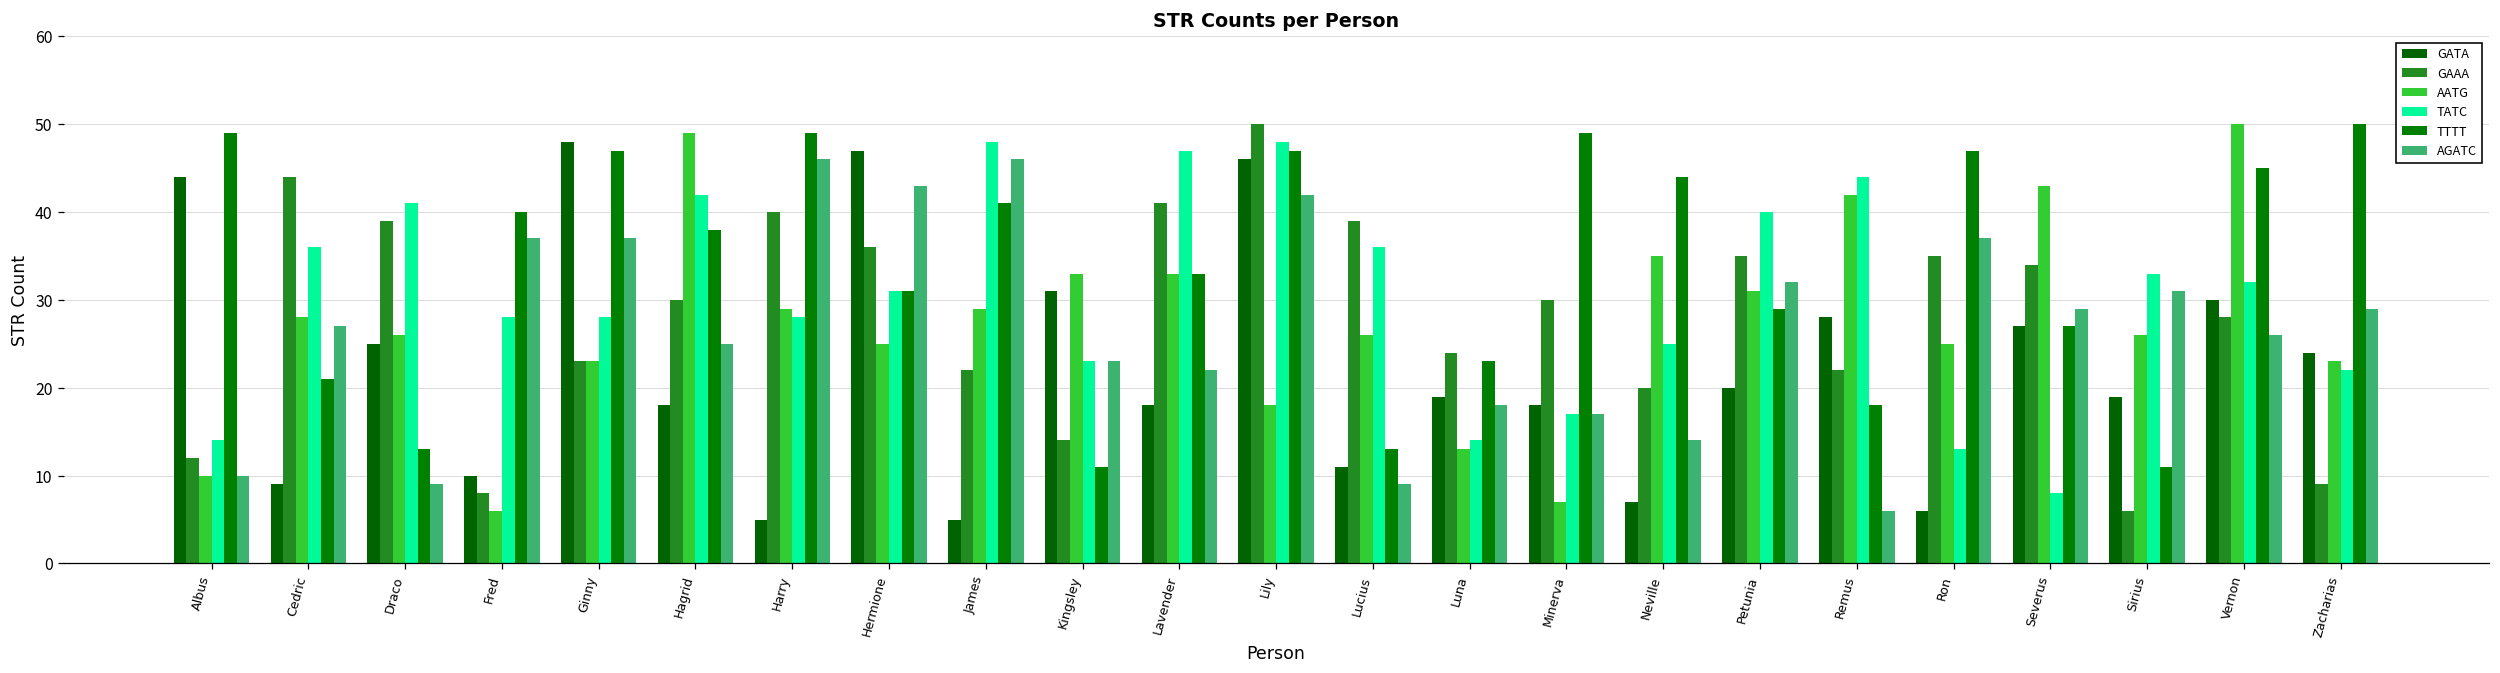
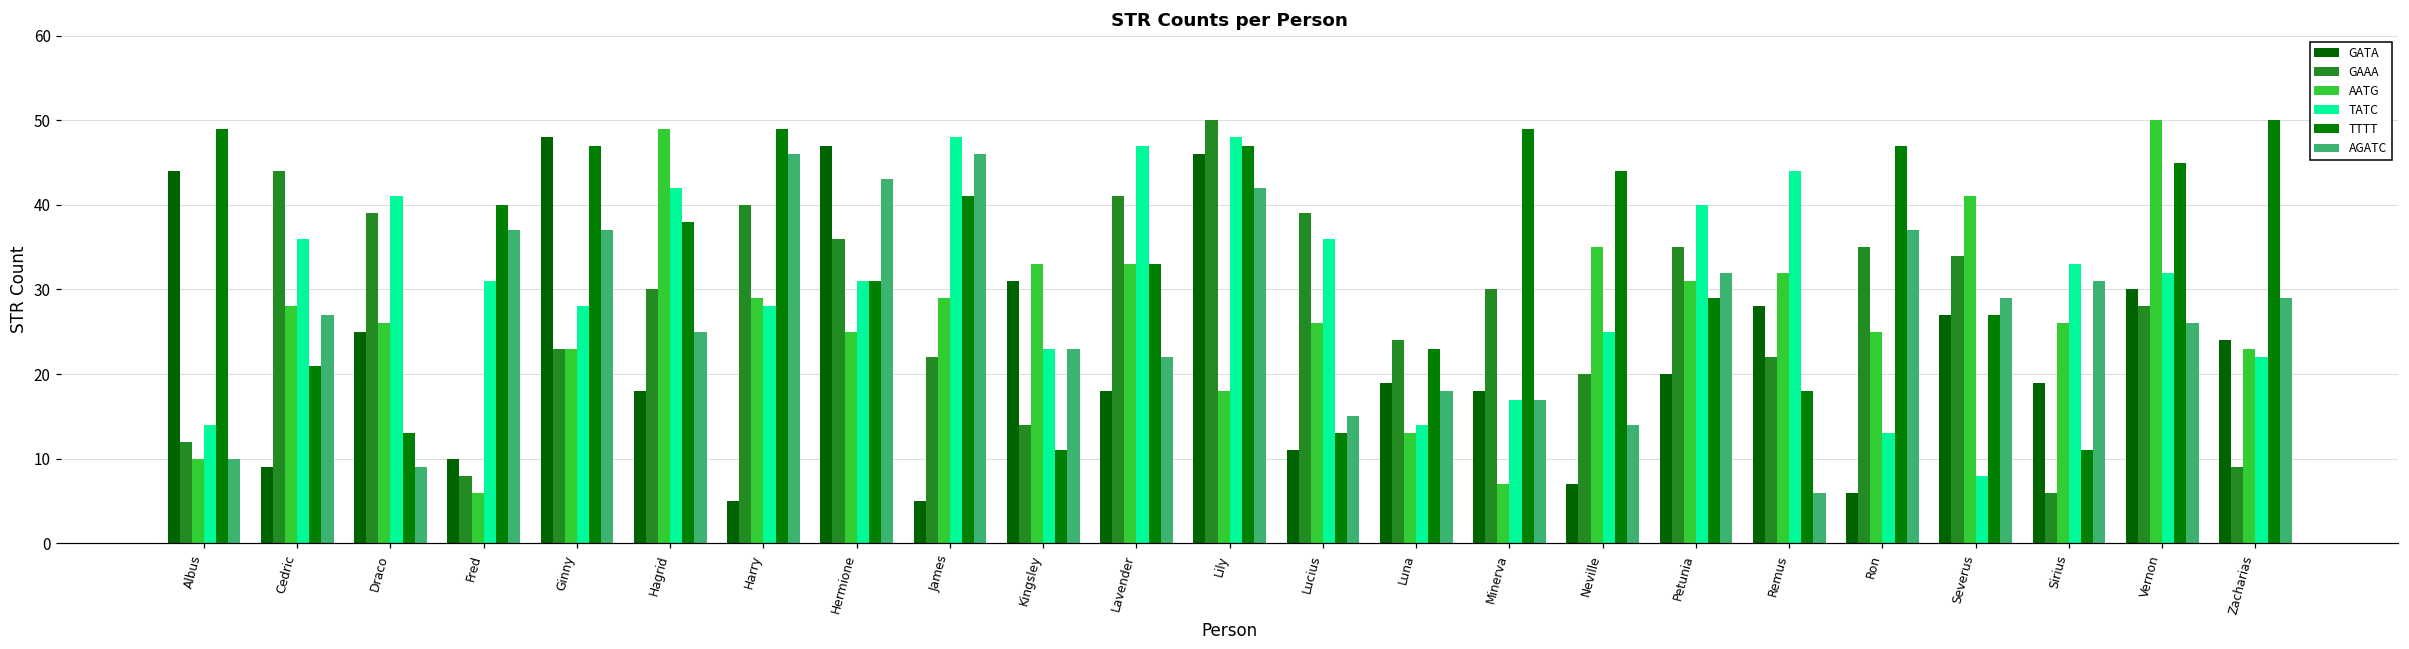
  {
    "AATG": {
      "Albus": 10,
      "Cedric": 28,
      "Draco": 26,
      "Fred": 6,
      "Ginny": 23,
      "Hagrid": 49,
      "Harry": 29,
      "Hermione": 25,
      "James": 29,
      "Kingsley": 33,
      "Lavender": 33,
      "Lily": 18,
      "Lucius": 26,
      "Luna": 13,
      "Minerva": 7,
      "Neville": 35,
      "Petunia": 31,
-     "Remus": 42,
+     "Remus": 32,
      "Ron": 25,
-     "Severus": 43,
+     "Severus": 41,
      "Sirius": 26,
      "Vernon": 50,
      "Zacharias": 23
    },
    "TATC": {
      "Albus": 14,
      "Cedric": 36,
      "Draco": 41,
-     "Fred": 28,
+     "Fred": 31,
      "Ginny": 28,
      "Hagrid": 42,
      "Harry": 28,
      "Hermione": 31,
      "James": 48,
      "Kingsley": 23,
      "Lavender": 47,
      "Lily": 48,
      "Lucius": 36,
      "Luna": 14,
      "Minerva": 17,
      "Neville": 25,
      "Petunia": 40,
      "Remus": 44,
      "Ron": 13,
      "Severus": 8,
      "Sirius": 33,
      "Vernon": 32,
      "Zacharias": 22
    },
    "AGATC": {
      "Albus": 10,
      "Cedric": 27,
      "Draco": 9,
      "Fred": 37,
      "Ginny": 37,
      "Hagrid": 25,
      "Harry": 46,
      "Hermione": 43,
      "James": 46,
      "Kingsley": 23,
      "Lavender": 22,
      "Lily": 42,
-     "Lucius": 9,
+     "Lucius": 15,
      "Luna": 18,
      "Minerva": 17,
      "Neville": 14,
      "Petunia": 32,
      "Remus": 6,
      "Ron": 37,
      "Severus": 29,
      "Sirius": 31,
      "Vernon": 26,
      "Zacharias": 29
    }
  }
